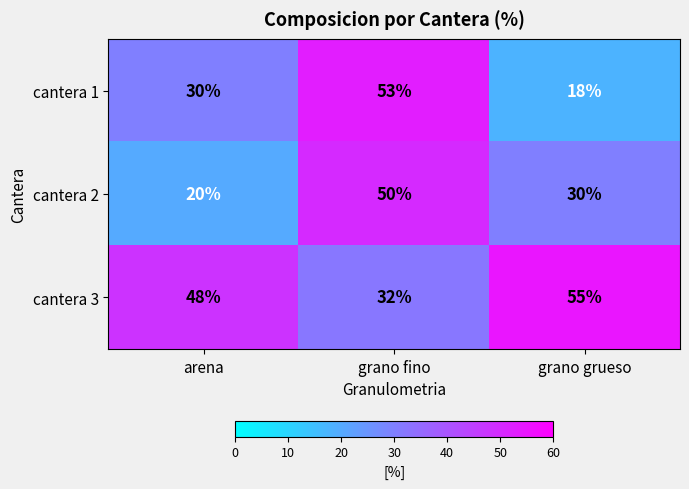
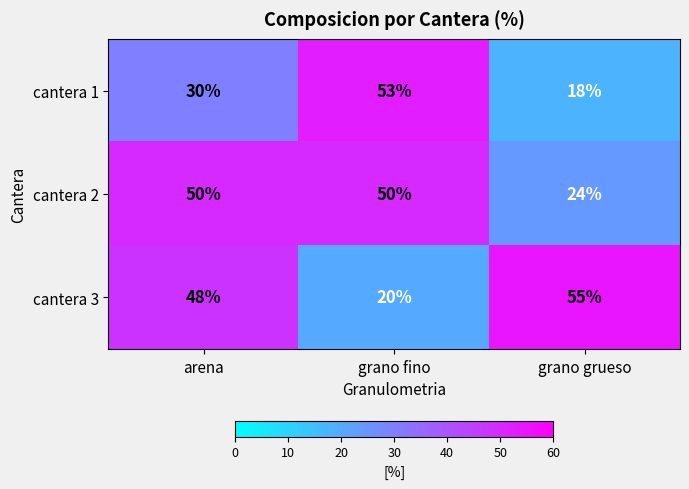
  {
    "cantera 1": {
      "arena": "30%",
      "grano fino": "53%",
      "grano grueso": "18%"
    },
    "cantera 2": {
-     "arena": "20%",
+     "arena": "50%",
      "grano fino": "50%",
-     "grano grueso": "30%"
+     "grano grueso": "24%"
    },
    "cantera 3": {
      "arena": "48%",
-     "grano fino": "32%",
+     "grano fino": "20%",
      "grano grueso": "55%"
    }
  }
